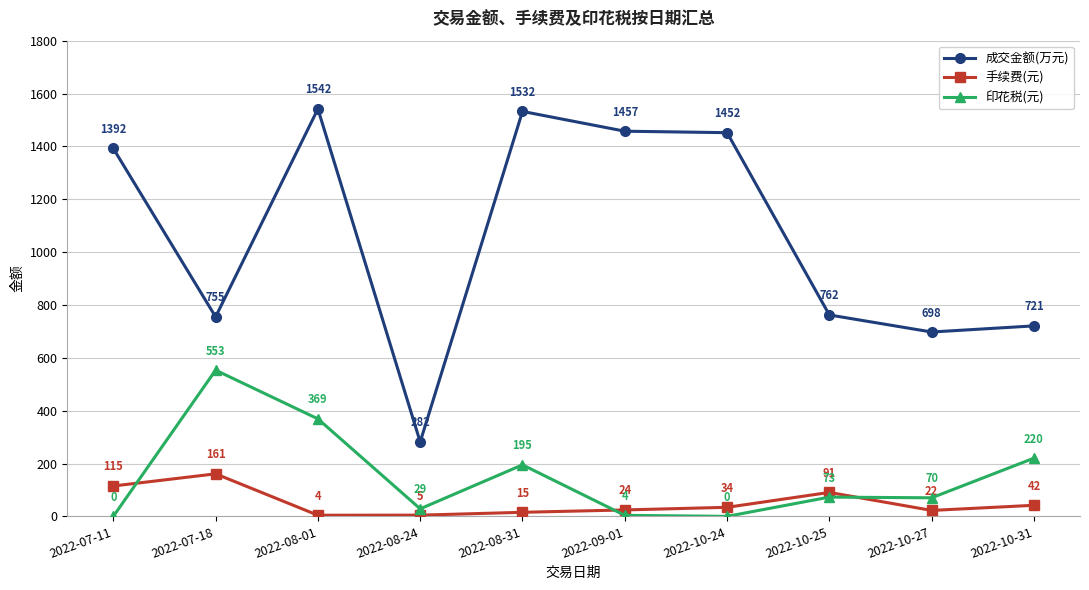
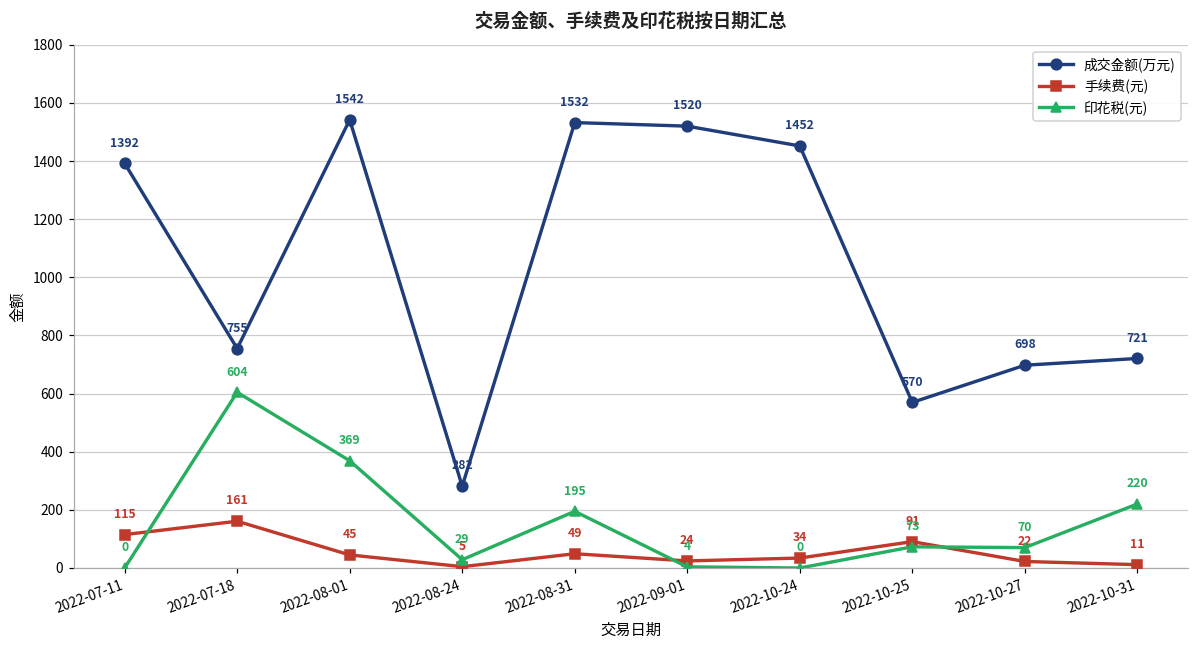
  {
    "成交金额(万元)": {
      "2022-07-11": 1392,
      "2022-07-18": 755,
      "2022-08-01": 1542,
      "2022-08-24": 282,
      "2022-08-31": 1532,
-     "2022-09-01": 1457,
+     "2022-09-01": 1520,
      "2022-10-24": 1452,
-     "2022-10-25": 762,
+     "2022-10-25": 570,
      "2022-10-27": 698,
      "2022-10-31": 721
    },
    "手续费(元)": {
      "2022-07-11": 115,
      "2022-07-18": 161,
-     "2022-08-01": 4,
-     "2022-08-31": 15,
+     "2022-08-01": 45,
+     "2022-08-31": 49,
      "2022-10-24": 34,
-     "2022-10-31": 42
+     "2022-10-31": 11
    },
    "印花税(元)": {
      "2022-07-11": 0,
-     "2022-07-18": 553,
+     "2022-07-18": 604,
      "2022-08-01": 369,
      "2022-08-31": 195,
      "2022-10-27": 70,
      "2022-10-31": 220
    }
  }
